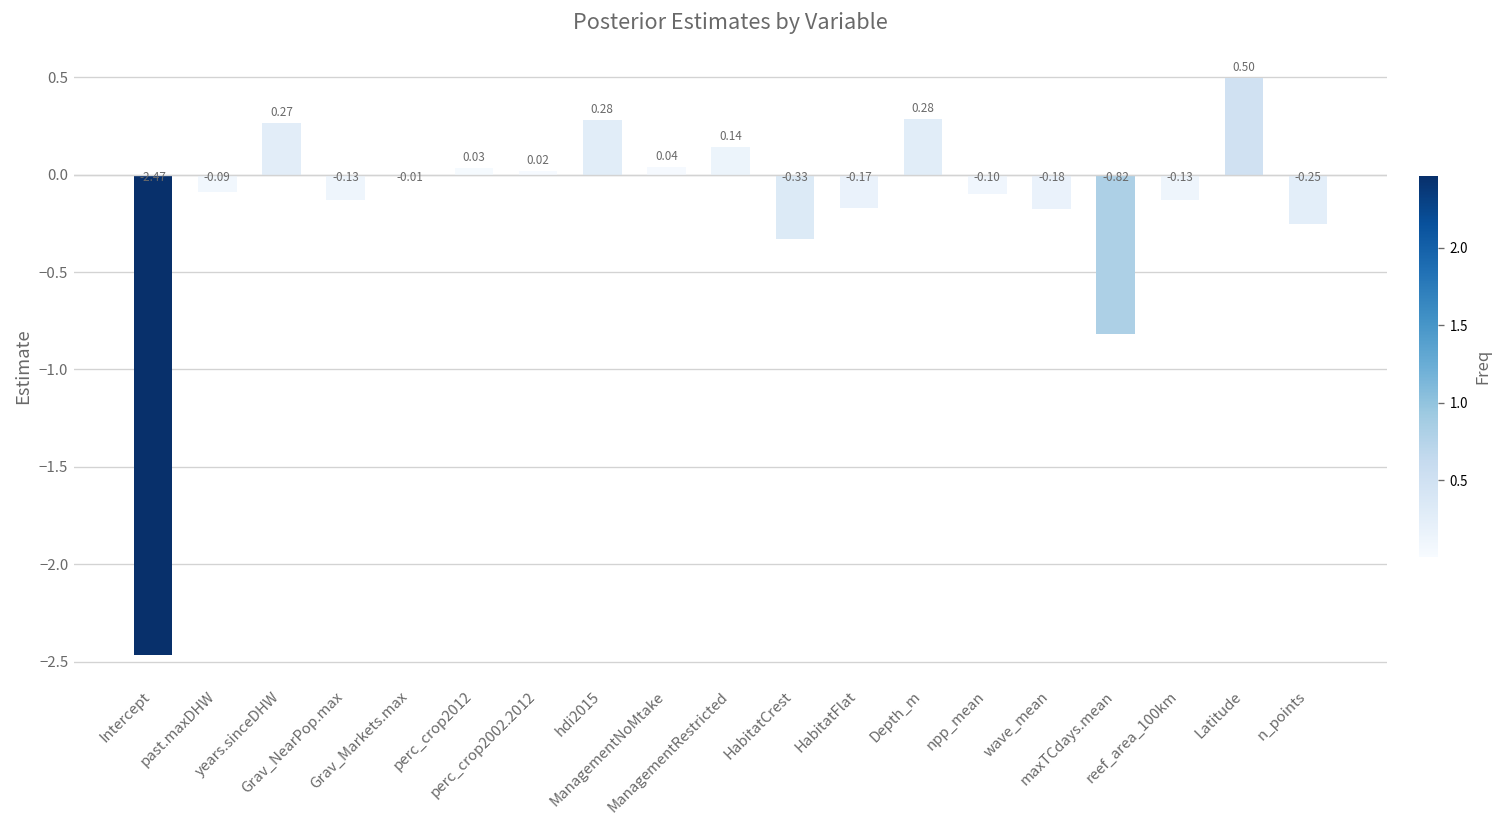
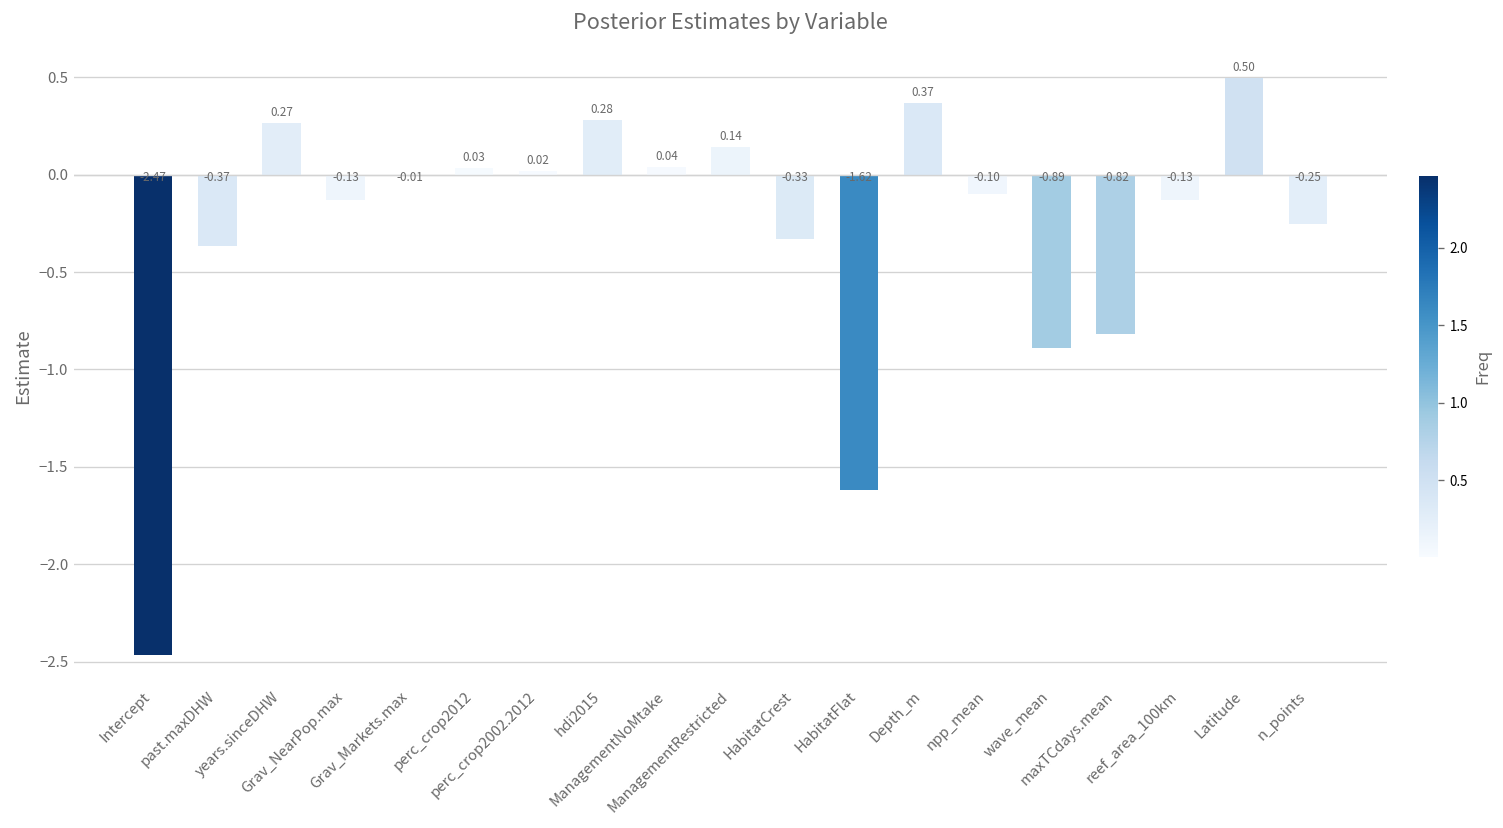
  {
    "Intercept": -2.47,
-   "past.maxDHW": -0.09,
+   "past.maxDHW": -0.37,
    "years.sinceDHW": 0.27,
    "Grav_NearPop.max": -0.13,
    "Grav_Markets.max": -0.01,
    "perc_crop2012": 0.03,
    "perc_crop2002.2012": 0.02,
    "hdi2015": 0.28,
    "ManagementNoMtake": 0.04,
    "ManagementRestricted": 0.14,
    "HabitatCrest": -0.33,
-   "HabitatFlat": -0.17,
-   "Depth_m": 0.28,
+   "HabitatFlat": -1.62,
+   "Depth_m": 0.37,
    "npp_mean": -0.10,
-   "wave_mean": -0.18,
+   "wave_mean": -0.89,
    "maxTCdays.mean": -0.82,
    "reef_area_100km": -0.13,
    "Latitude": 0.50,
    "n_points": -0.25
  }
